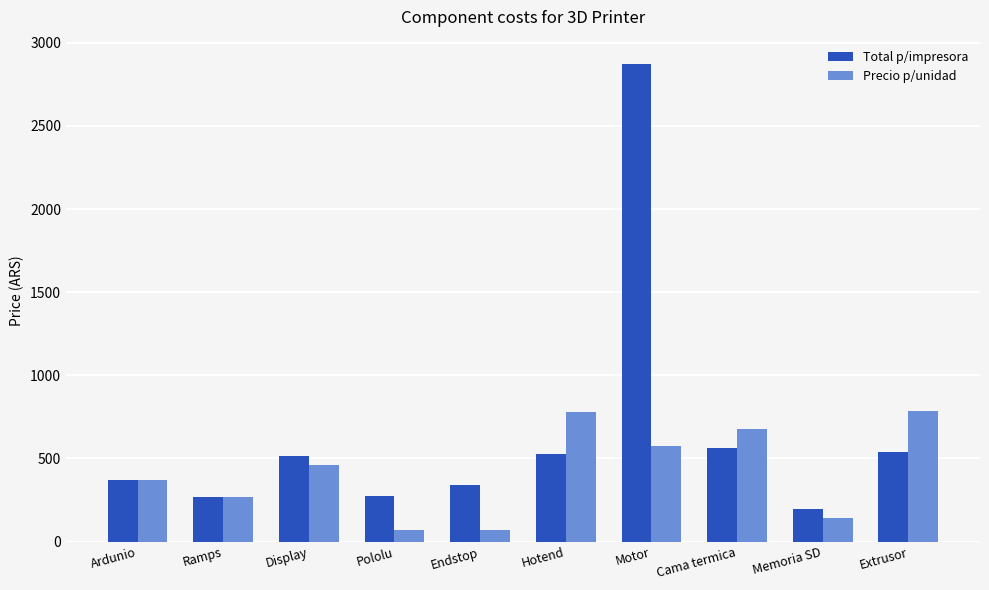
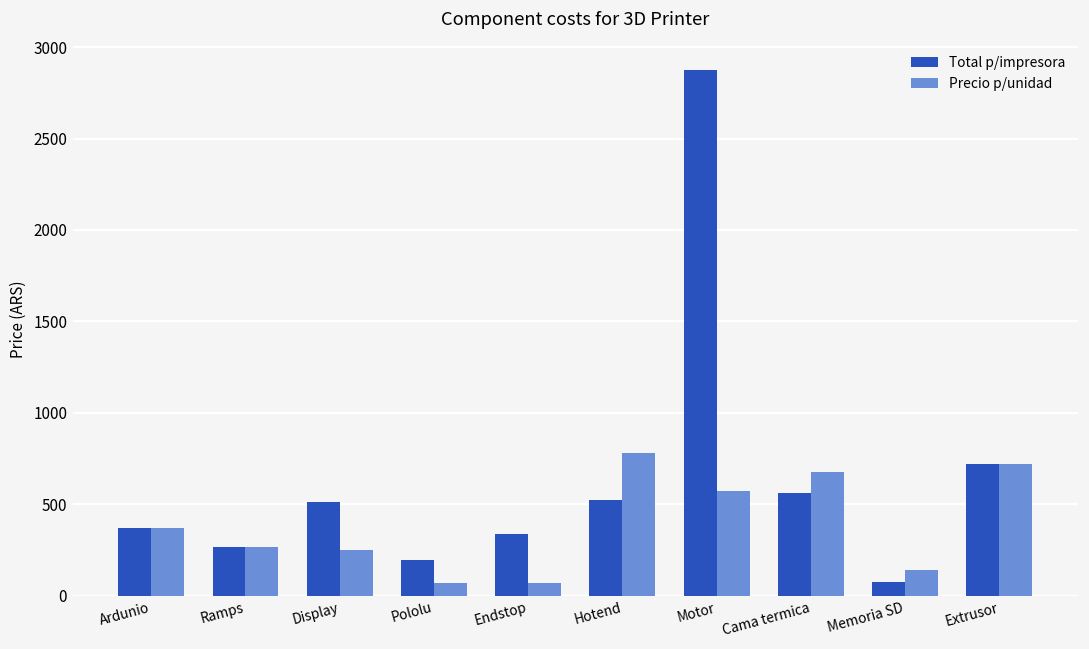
  {
    "Total p/impresora": {
      "Ardunio": 370,
      "Ramps": 270,
      "Display": 510,
-     "Pololu": 270,
+     "Pololu": 200,
      "Endstop": 340,
      "Hotend": 520,
      "Motor": 2880,
      "Cama termica": 560,
-     "Memoria SD": 200,
-     "Extrusor": 540
+     "Memoria SD": 70,
+     "Extrusor": 720
    },
    "Precio p/unidad": {
      "Ardunio": 370,
      "Ramps": 270,
-     "Display": 460,
+     "Display": 250,
      "Pololu": 70,
      "Endstop": 70,
      "Hotend": 780,
      "Motor": 580,
      "Cama termica": 680,
      "Memoria SD": 140,
-     "Extrusor": 790
+     "Extrusor": 720
    }
  }
